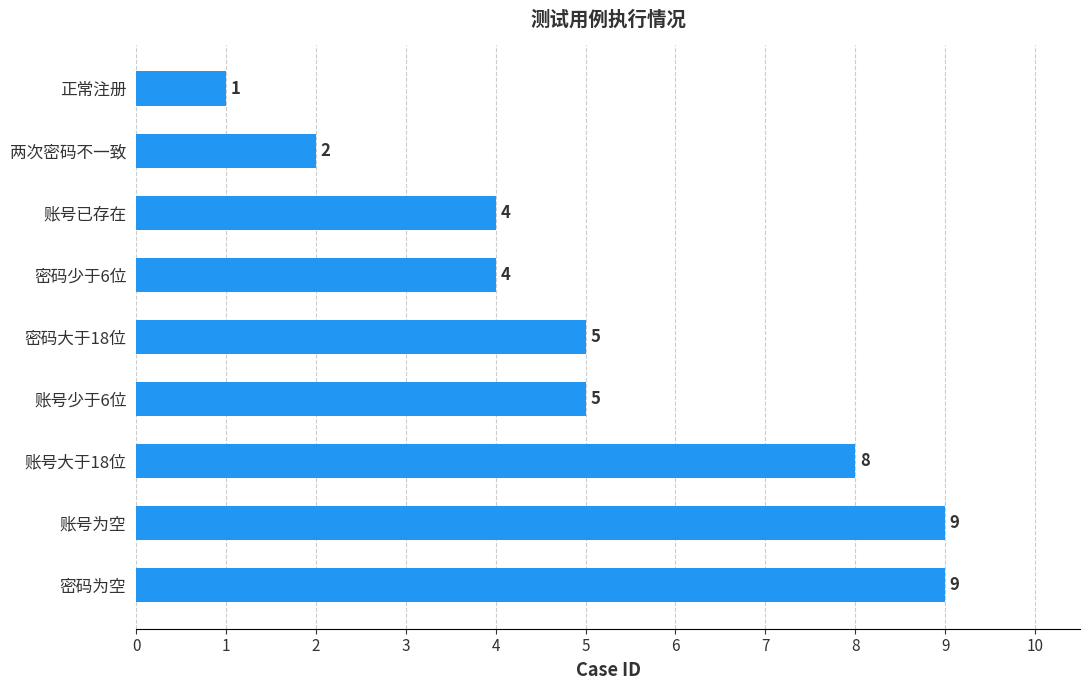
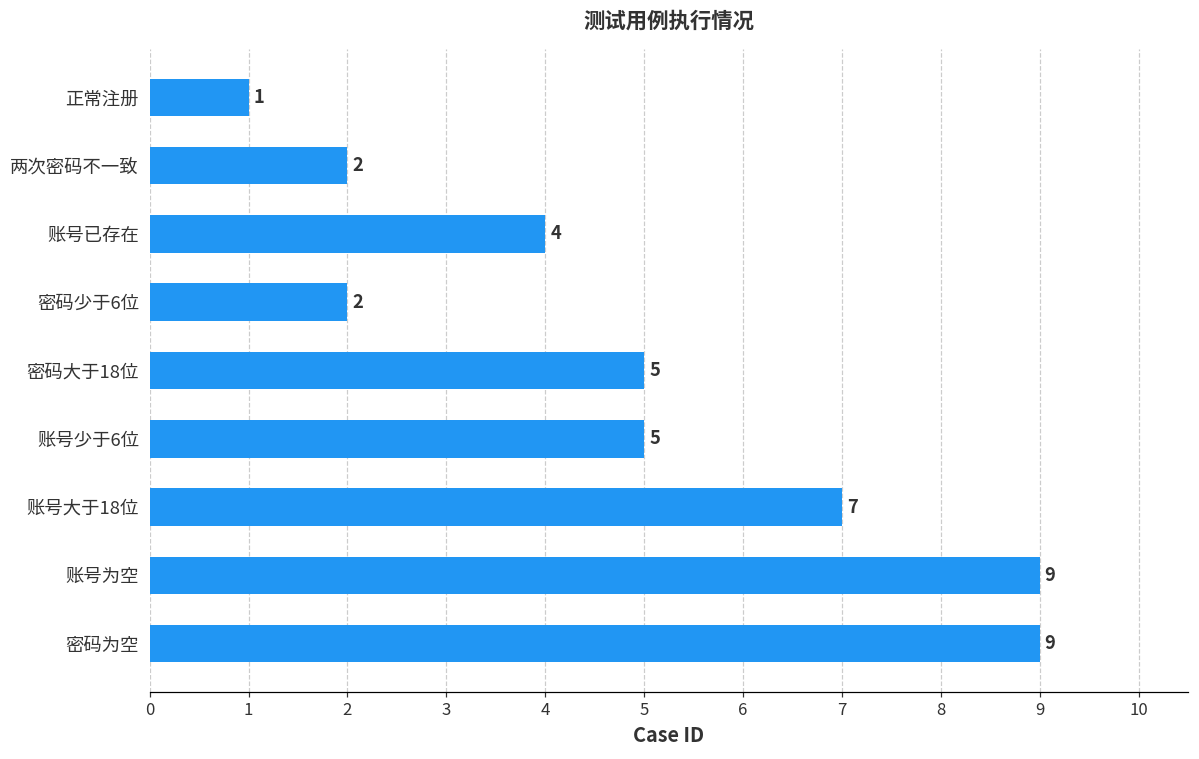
  {
    "正常注册": 1,
    "两次密码不一致": 2,
    "账号已存在": 4,
-   "密码少于6位": 4,
+   "密码少于6位": 2,
    "密码大于18位": 5,
    "账号少于6位": 5,
-   "账号大于18位": 8,
+   "账号大于18位": 7,
    "账号为空": 9,
    "密码为空": 9
  }
